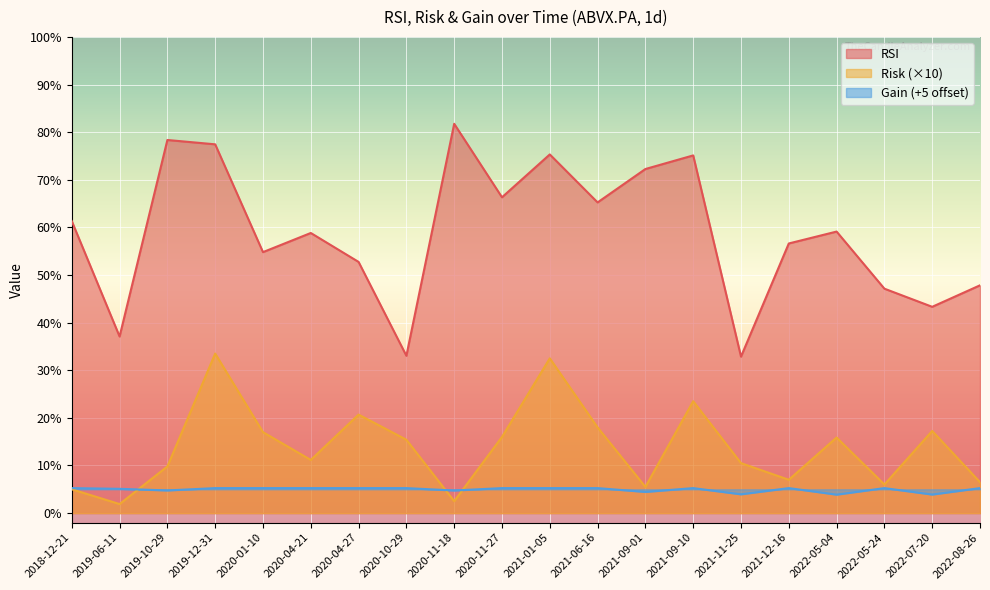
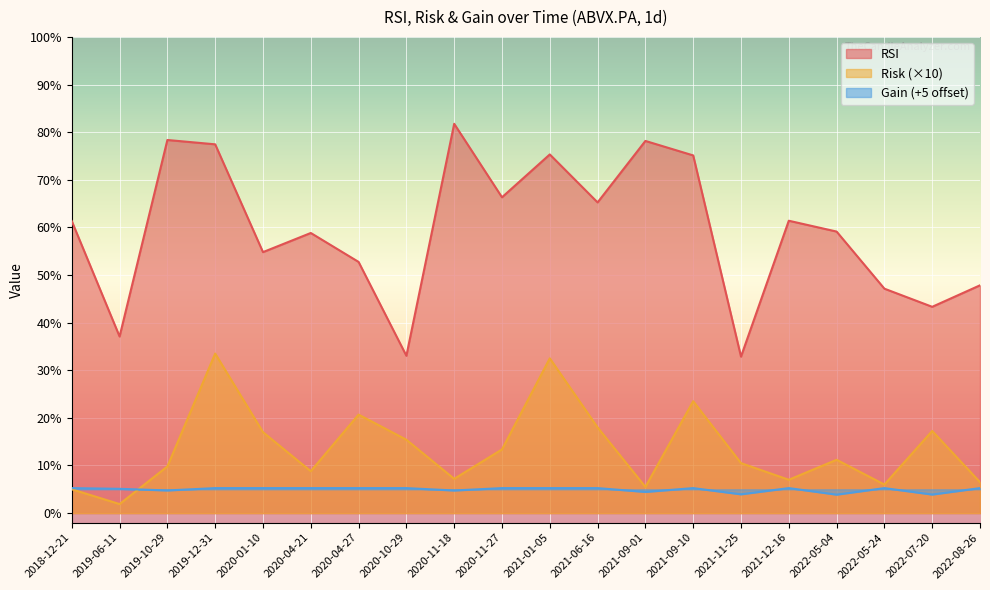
  {
    "RSI": {
      "2018-12-21": "61%",
      "2019-06-11": "37%",
      "2019-10-29": "78%",
      "2019-12-31": "77%",
      "2020-01-10": "55%",
      "2020-04-21": "59%",
      "2020-04-27": "53%",
      "2020-10-29": "33%",
      "2020-11-18": "82%",
      "2020-11-27": "66%",
      "2021-01-05": "75%",
      "2021-06-16": "65%",
-     "2021-09-01": "72%",
+     "2021-09-01": "78%",
      "2021-09-10": "75%",
      "2021-11-25": "33%",
-     "2021-12-16": "57%",
+     "2021-12-16": "61%",
      "2022-05-04": "59%",
      "2022-05-24": "47%",
      "2022-07-20": "43%",
      "2022-08-26": "48%"
    },
    "Risk (×10)": {
      "2019-06-11": "2%",
      "2019-10-29": "10%",
      "2019-12-31": "34%",
      "2020-01-10": "17%",
-     "2020-04-21": "11%",
+     "2020-04-21": "9%",
      "2020-04-27": "21%",
      "2020-10-29": "15%",
-     "2020-11-18": "3%",
-     "2020-11-27": "16%",
+     "2020-11-18": "7%",
+     "2020-11-27": "13%",
      "2021-01-05": "33%",
      "2021-06-16": "18%",
      "2021-09-10": "23%",
      "2021-11-25": "10%",
      "2021-12-16": "7%",
-     "2022-05-04": "16%",
+     "2022-05-04": "11%",
      "2022-05-24": "6%",
      "2022-07-20": "17%",
      "2022-08-26": "6%"
    }
  }
